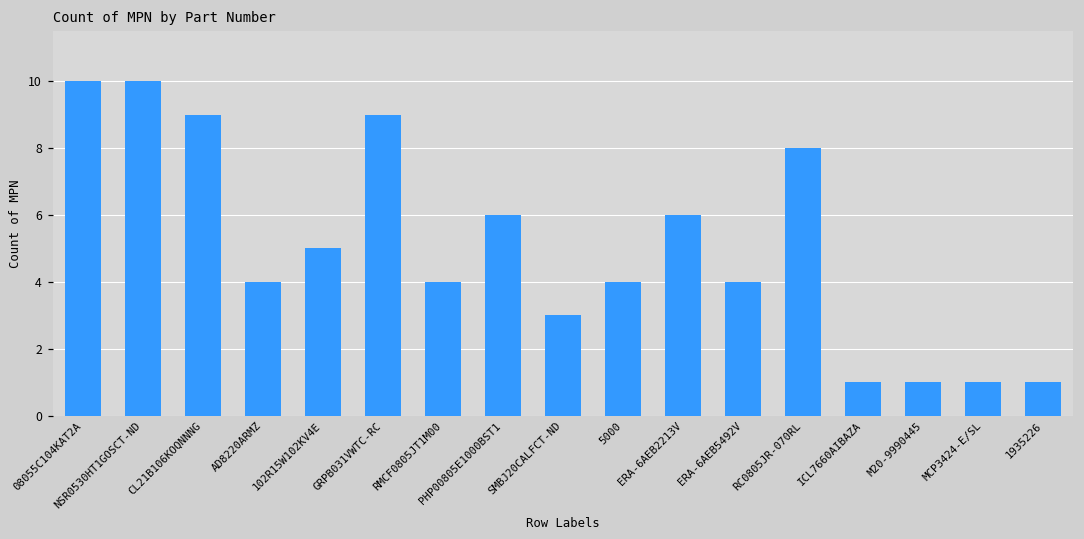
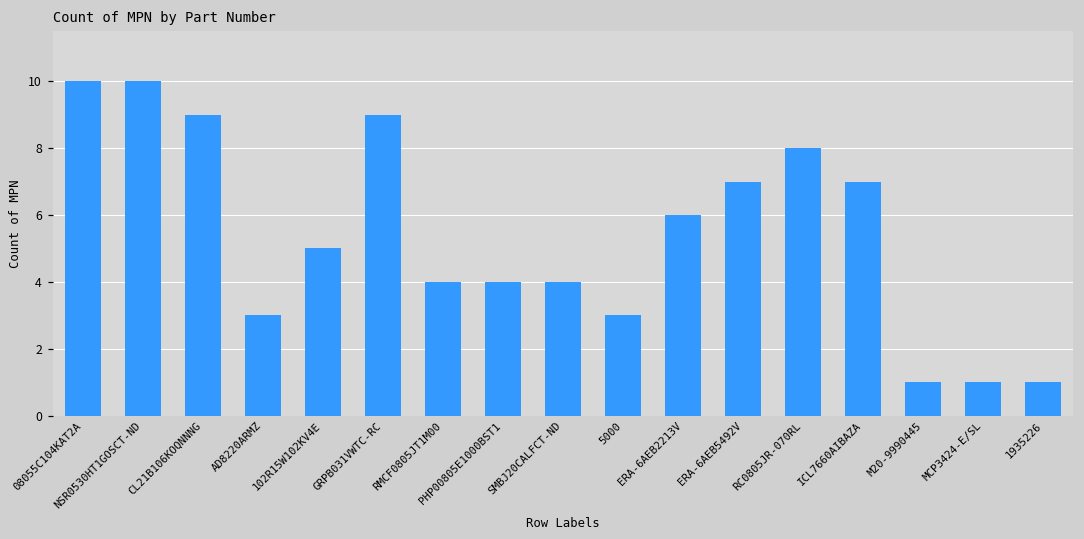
  {
    "08055C104KAT2A": 10,
    "NSR0530HT1GOSCT-ND": 10,
    "CL21B106KOQNNNG": 9,
-   "AD8220ARMZ": 4,
+   "AD8220ARMZ": 3,
    "102R15W102KV4E": 5,
    "GRPB031VWTC-RC": 9,
    "RMCF0805JT1M00": 4,
-   "PHP00805E1000BST1": 6,
-   "SMBJ20CALFCT-ND": 3,
-   "5000": 4,
+   "PHP00805E1000BST1": 4,
+   "SMBJ20CALFCT-ND": 4,
+   "5000": 3,
    "ERA-6AEB2213V": 6,
-   "ERA-6AEB5492V": 4,
+   "ERA-6AEB5492V": 7,
    "RC0805JR-070RL": 8,
-   "ICL7660AIBAZA": 1,
+   "ICL7660AIBAZA": 7,
    "M20-9990445": 1,
    "MCP3424-E/SL": 1,
    "1935226": 1
  }
